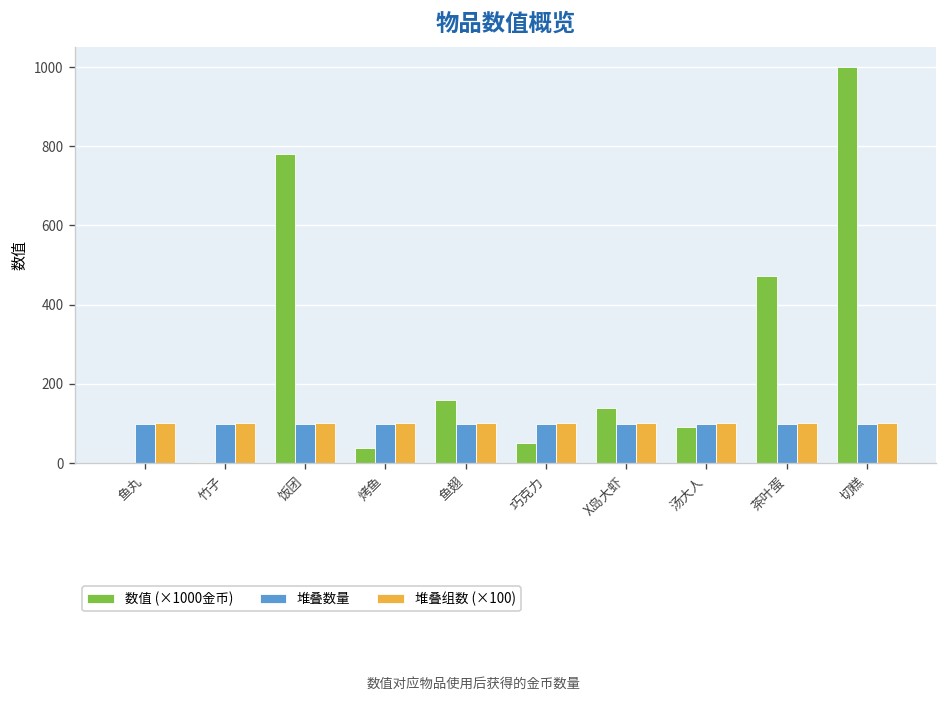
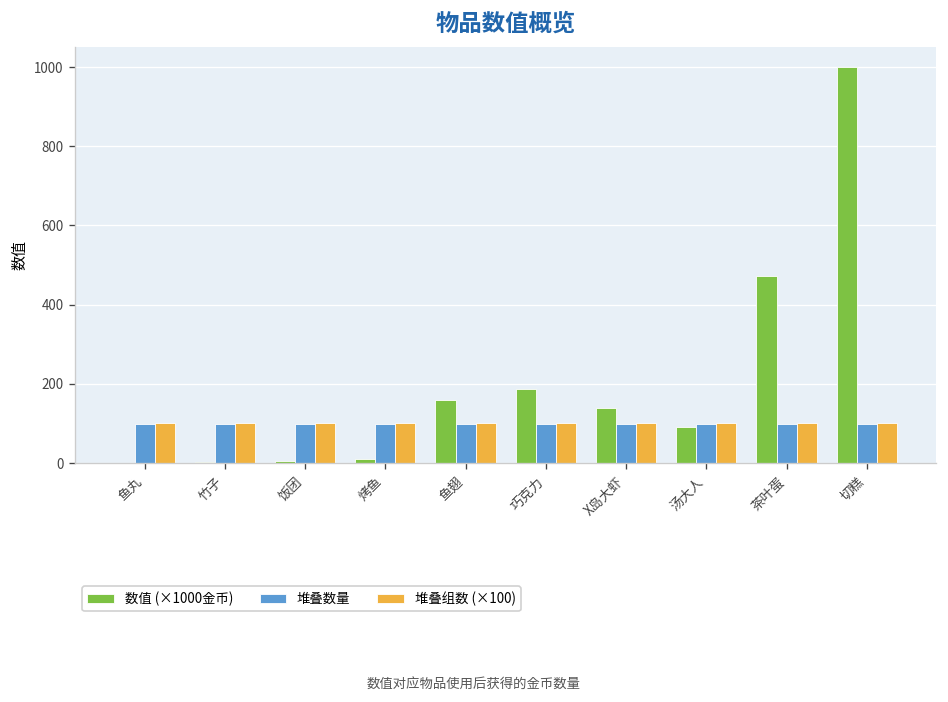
  {
    "数值 (×1000金币)": {
-     "饭团": 780,
-     "烤鱼": 40,
+     "饭团": 10,
+     "烤鱼": 10,
      "鱼翅": 160,
-     "巧克力": 50,
+     "巧克力": 190,
      "X岛大虾": 140,
      "汤大人": 90,
      "茶叶蛋": 470,
      "切糕": 1000
    },
    "堆叠数量": {
      "鱼丸": 100,
      "竹子": 100,
      "饭团": 100,
      "烤鱼": 100,
      "鱼翅": 100,
      "巧克力": 100,
      "X岛大虾": 100,
      "汤大人": 100,
      "茶叶蛋": 100,
      "切糕": 100
    },
    "堆叠组数 (×100)": {
      "鱼丸": 100,
      "竹子": 100,
      "饭团": 100,
      "烤鱼": 100,
      "鱼翅": 100,
      "巧克力": 100,
      "X岛大虾": 100,
      "汤大人": 100,
      "茶叶蛋": 100,
      "切糕": 100
    }
  }
